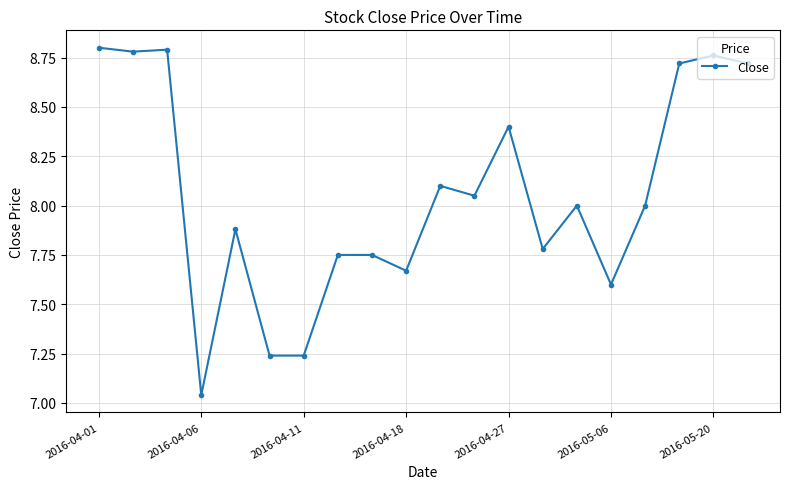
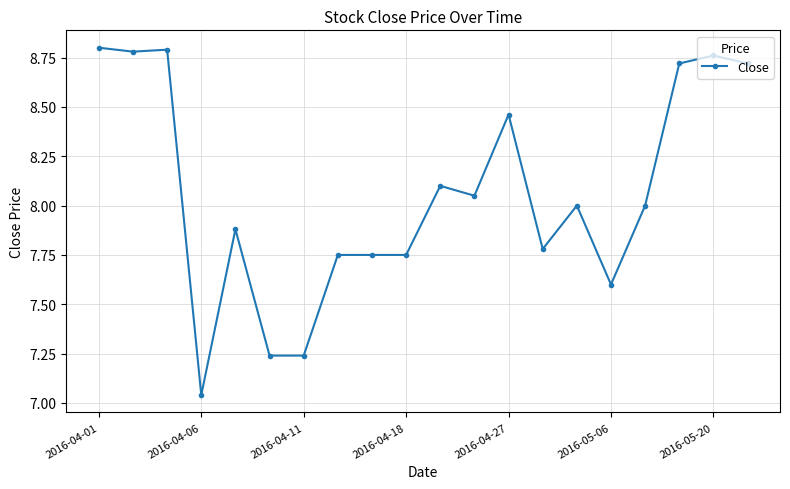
  {
    "2016-04-01": 8.80,
    "2016-04-06": 7.04,
    "2016-04-11": 7.24,
-   "2016-04-18": 7.67,
-   "2016-04-27": 8.40,
+   "2016-04-18": 7.75,
+   "2016-04-27": 8.46,
    "2016-05-06": 7.60
  }
